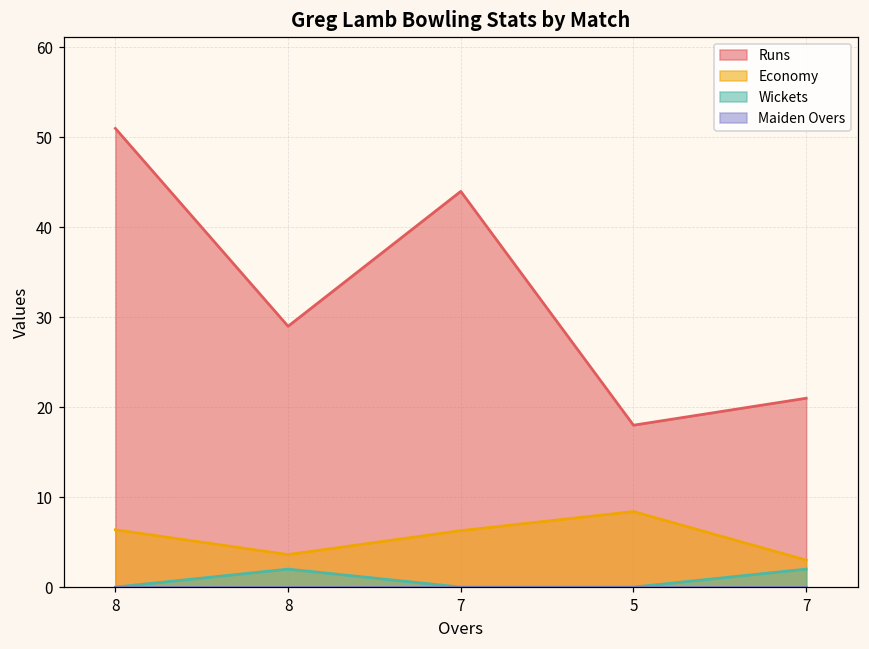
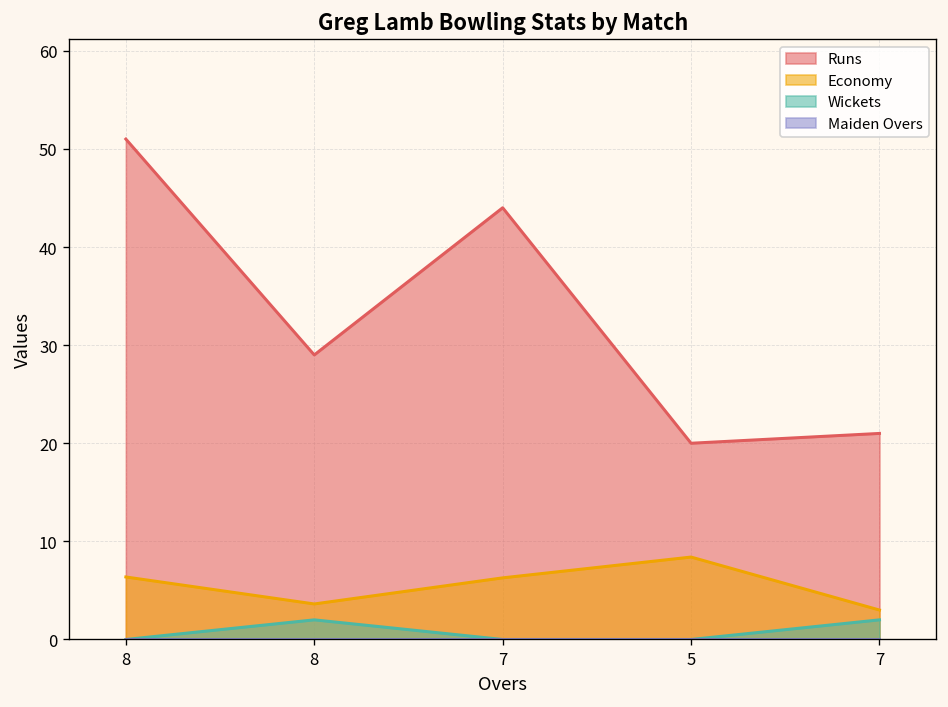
  {
    "Runs": {
-     "5": 18
+     "5": 20
    },
    "Economy": {
      "5": 8
    }
  }
